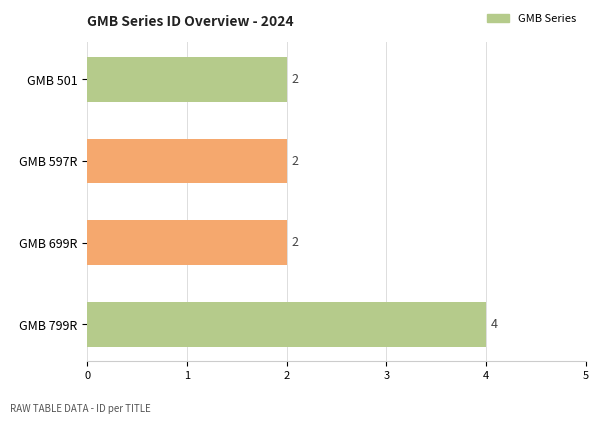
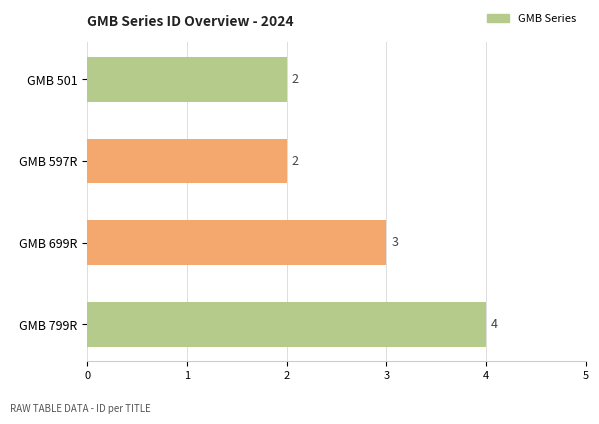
  {
    "GMB 501": 2,
    "GMB 597R": 2,
-   "GMB 699R": 2,
+   "GMB 699R": 3,
    "GMB 799R": 4
  }
